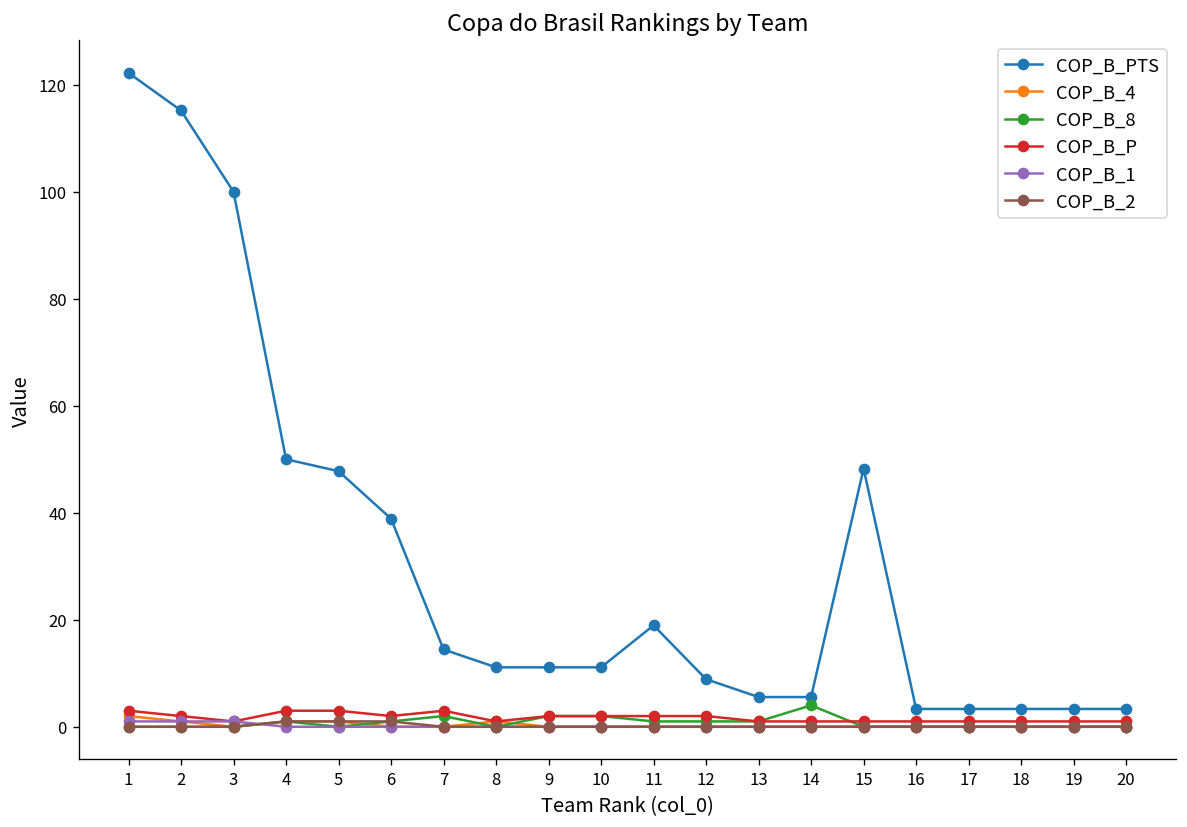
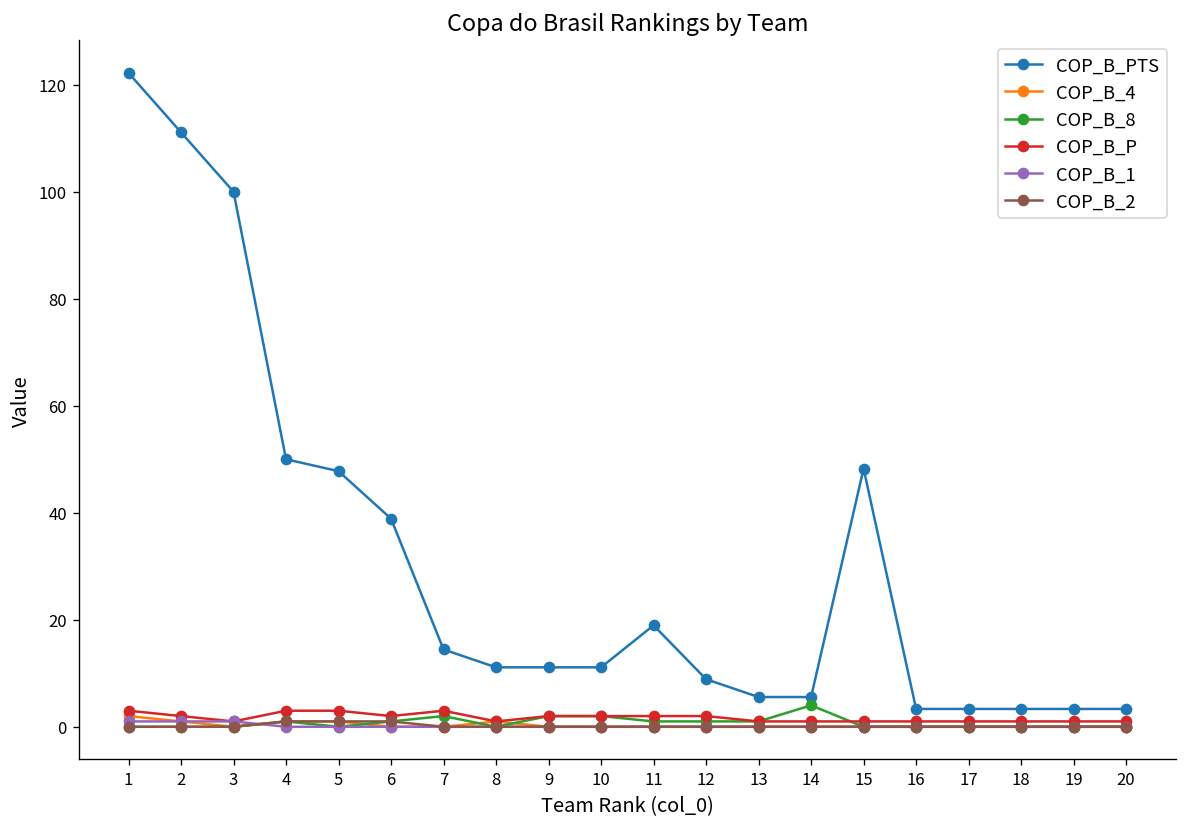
  {
    "COP_B_PTS": {
      "1": 122,
-     "2": 115,
+     "2": 111,
      "3": 100,
      "4": 50,
      "5": 48,
      "6": 39,
      "7": 14,
      "8": 11,
      "9": 11,
      "10": 11,
      "11": 19,
      "12": 9,
      "13": 6,
      "14": 6,
      "15": 48,
      "16": 3,
      "17": 3,
      "18": 3,
      "19": 3,
      "20": 3
    },
    "COP_B_4": {
      "1": 2
    },
    "COP_B_8": {
      "7": 2,
      "11": 1,
      "12": 1,
      "14": 4
    },
    "COP_B_P": {
      "1": 3,
      "2": 2,
      "4": 3,
      "5": 3,
      "6": 2,
      "7": 3,
      "11": 2,
      "12": 2,
      "14": 1,
      "15": 1,
      "16": 1,
      "17": 1,
      "18": 1,
      "19": 1,
      "20": 1
    },
    "COP_B_1": {
      "1": 1,
      "4": 0
    }
  }
